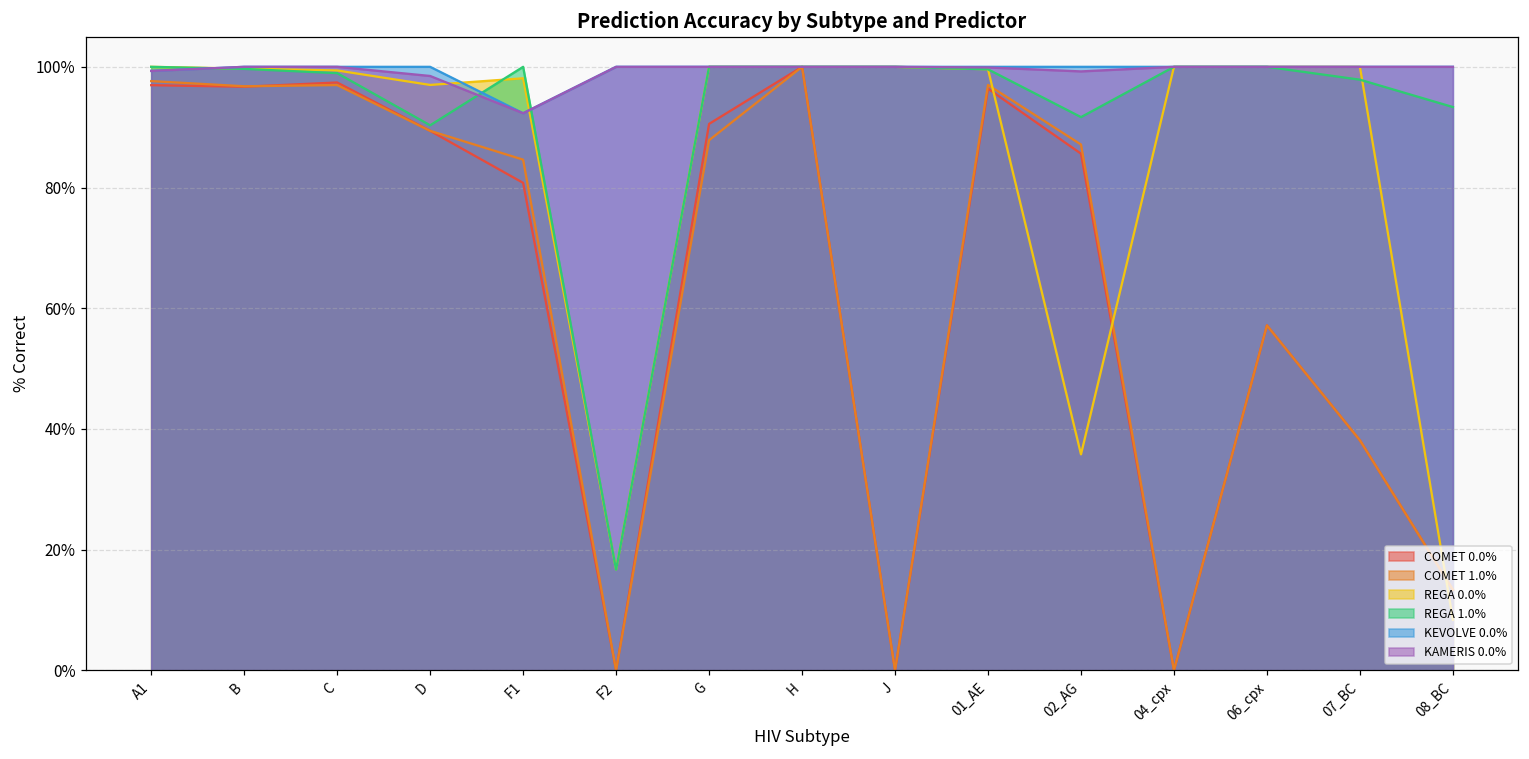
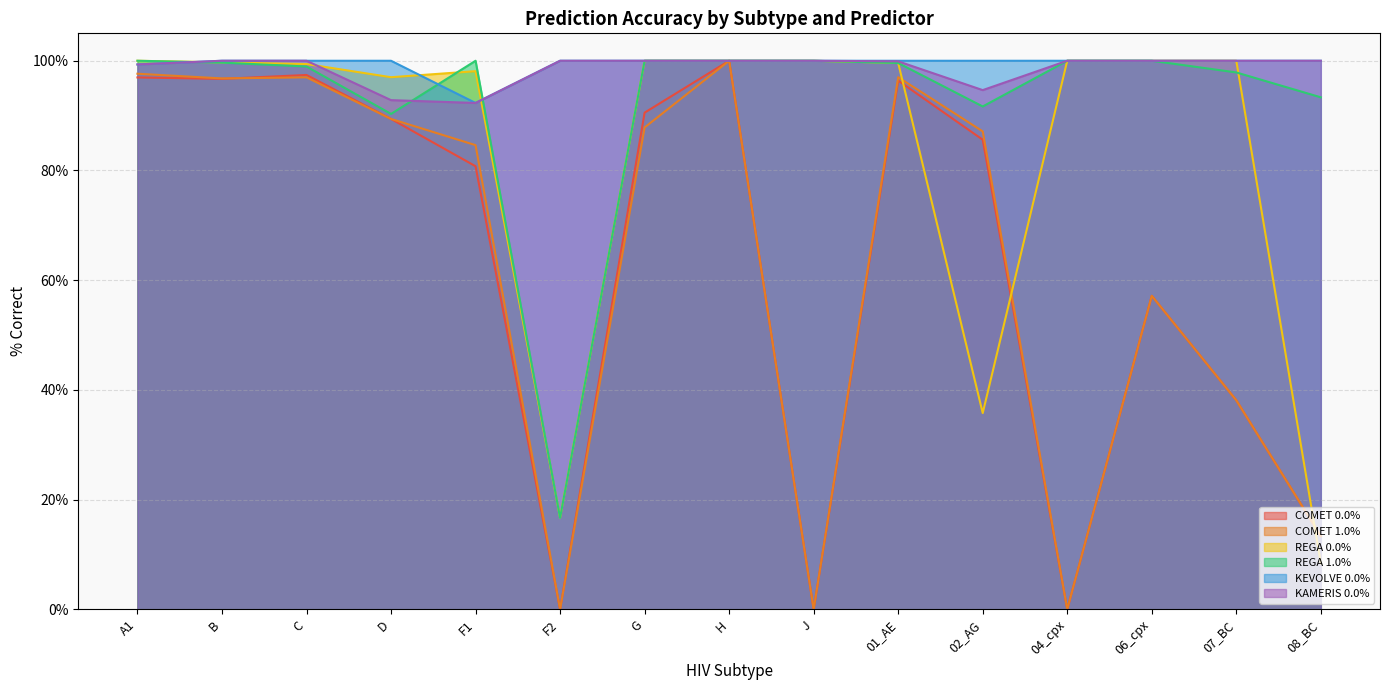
  {
    "REGA 0.0%": {
      "D": "97%",
      "F1": "98%",
      "02_AG": "36%"
    },
    "REGA 1.0%": {
      "D": "90%",
      "F1": "100%",
      "02_AG": "92%",
      "07_BC": "98%",
      "08_BC": "93%"
    },
    "KEVOLVE 0.0%": {
      "D": "100%",
      "02_AG": "100%"
    },
    "KAMERIS 0.0%": {
-     "D": "98%",
-     "02_AG": "99%"
+     "D": "93%",
+     "02_AG": "95%"
    }
  }
